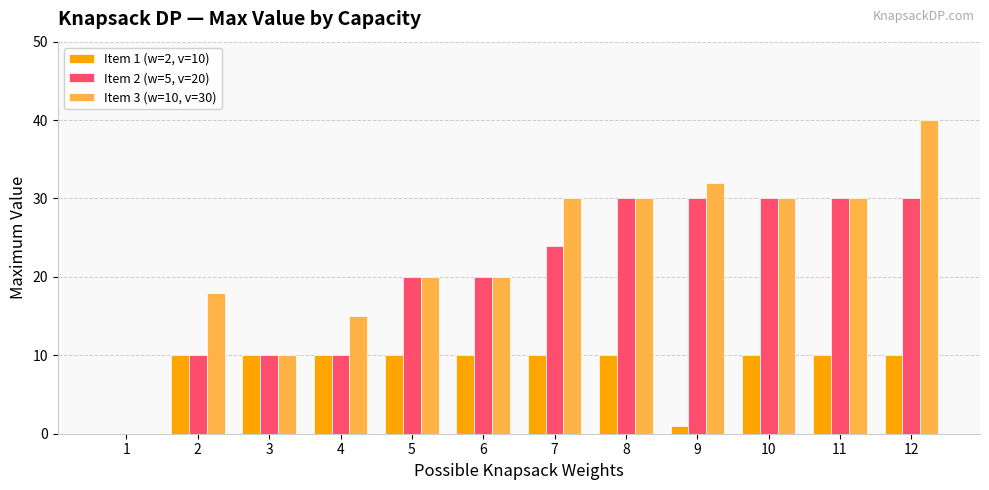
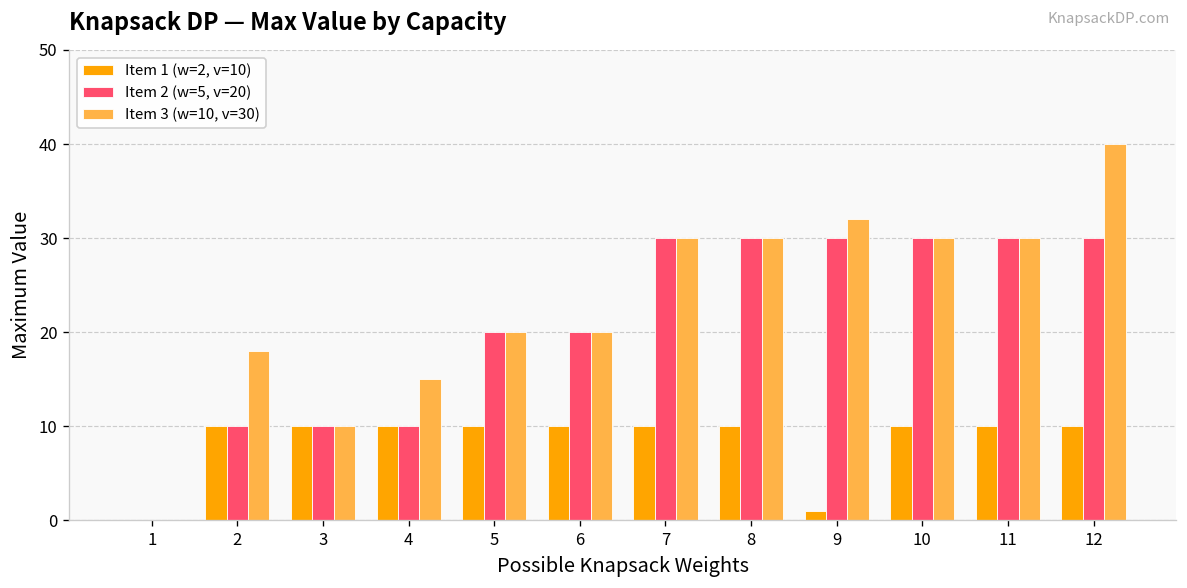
  {
    "Item 1 (w=2, v=10)": {
      "1": 0,
      "2": 10,
      "3": 10,
      "4": 10,
      "5": 10,
      "6": 10,
      "7": 10,
      "8": 10,
      "9": 1,
      "10": 10,
      "11": 10,
      "12": 10
    },
    "Item 2 (w=5, v=20)": {
      "1": 0,
      "2": 10,
      "3": 10,
      "4": 10,
      "5": 20,
      "6": 20,
-     "7": 24,
+     "7": 30,
      "8": 30,
      "9": 30,
      "10": 30,
      "11": 30,
      "12": 30
    },
    "Item 3 (w=10, v=30)": {
      "1": 0,
      "2": 18,
      "3": 10,
      "4": 15,
      "5": 20,
      "6": 20,
      "7": 30,
      "8": 30,
      "9": 32,
      "10": 30,
      "11": 30,
      "12": 40
    }
  }
